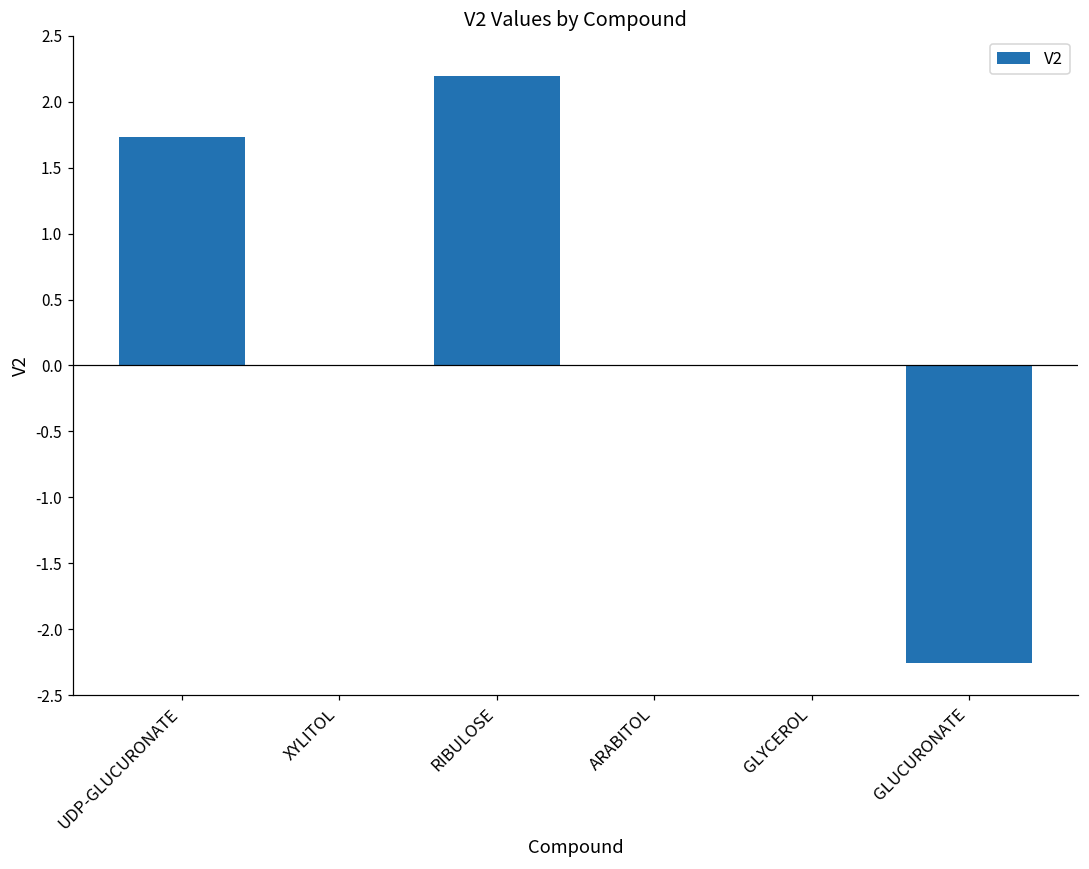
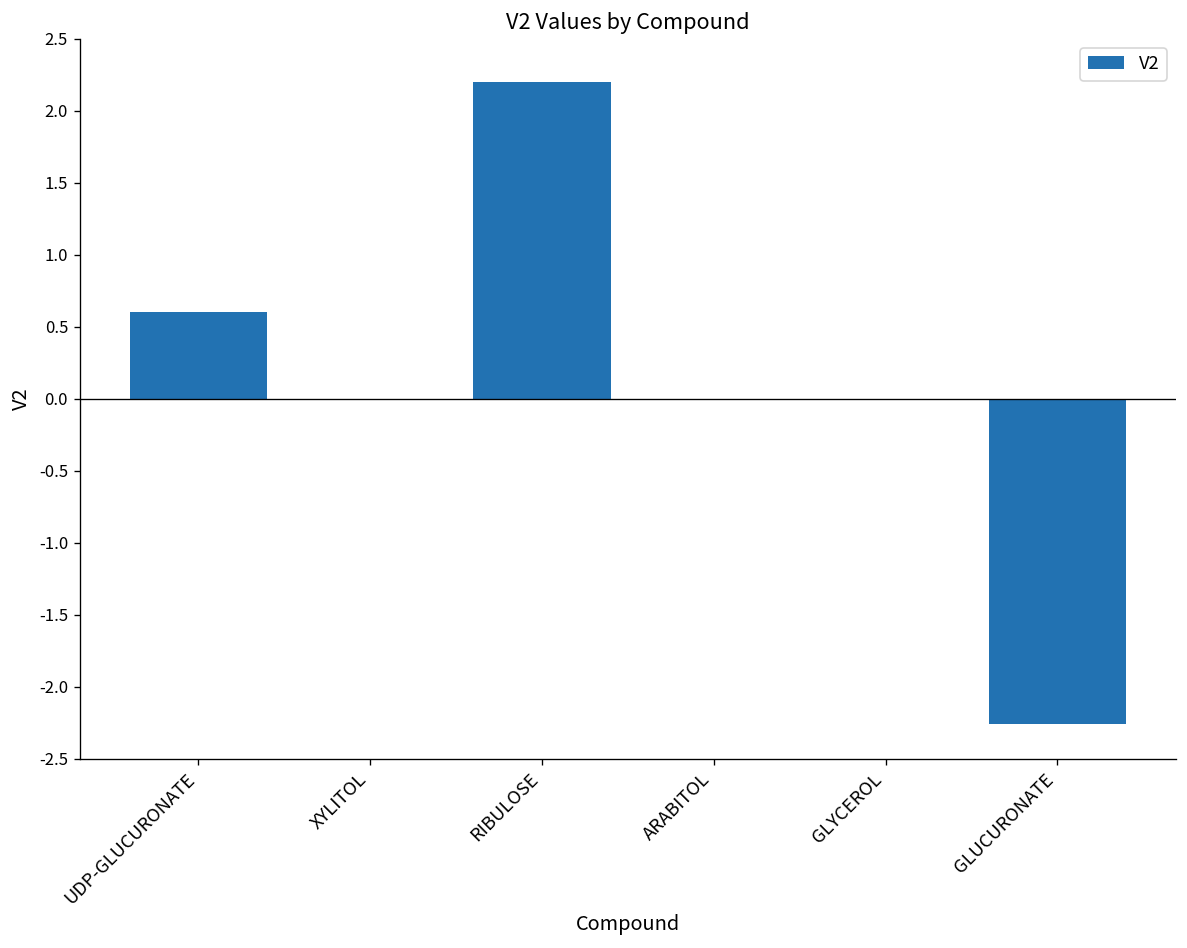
  {
-   "UDP-GLUCURONATE": 1.73,
+   "UDP-GLUCURONATE": 0.60,
    "XYLITOL": 0.00,
    "RIBULOSE": 2.20,
    "ARABITOL": 0.00,
    "GLYCEROL": 0.00,
    "GLUCURONATE": -2.26
  }
